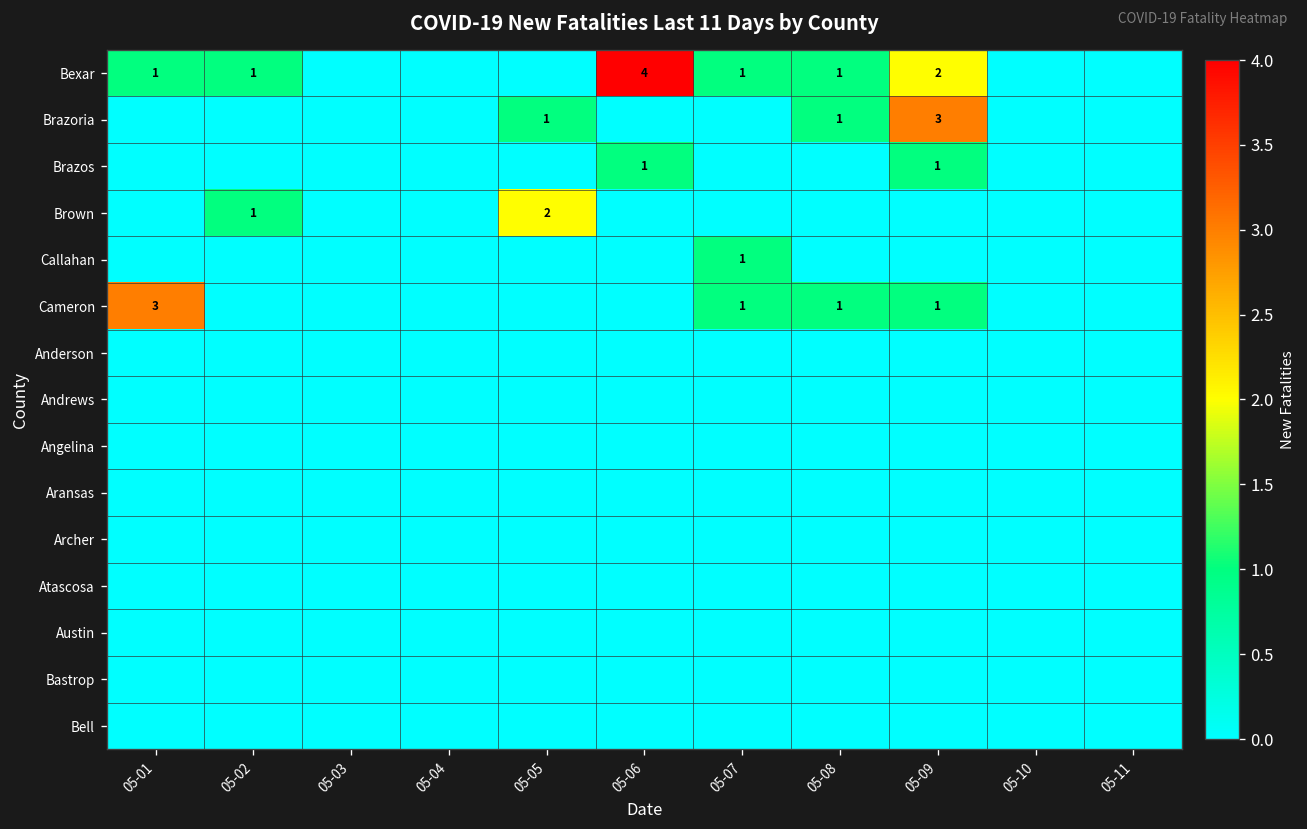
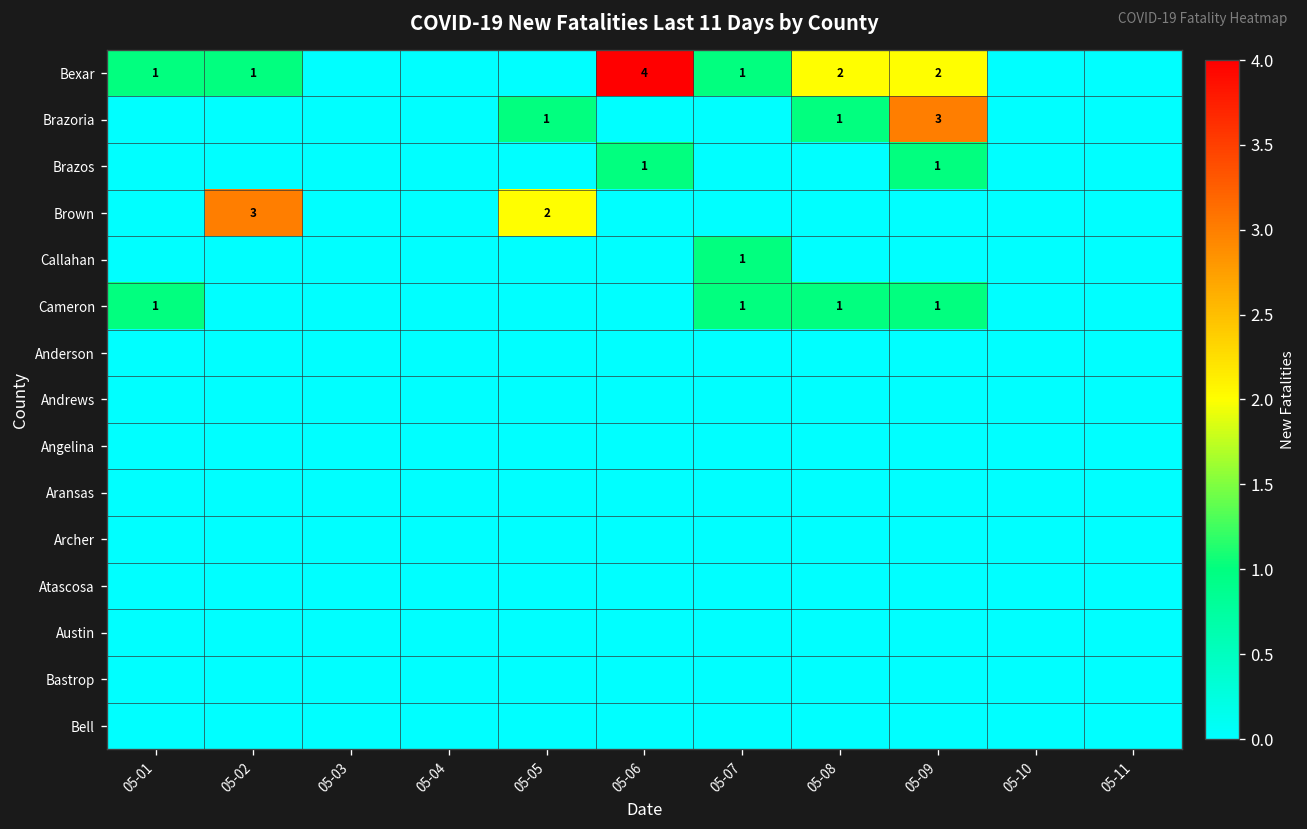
  {
    "Bexar": {
      "05-01": 1,
      "05-02": 1,
      "05-06": 4,
      "05-07": 1,
-     "05-08": 1,
+     "05-08": 2,
      "05-09": 2
    },
    "Brazoria": {
      "05-05": 1,
      "05-08": 1,
      "05-09": 3
    },
    "Brazos": {
      "05-06": 1,
      "05-09": 1
    },
    "Brown": {
-     "05-02": 1,
+     "05-02": 3,
      "05-05": 2
    },
    "Callahan": {
      "05-07": 1
    },
    "Cameron": {
-     "05-01": 3,
+     "05-01": 1,
      "05-07": 1,
      "05-08": 1,
      "05-09": 1
    }
  }
